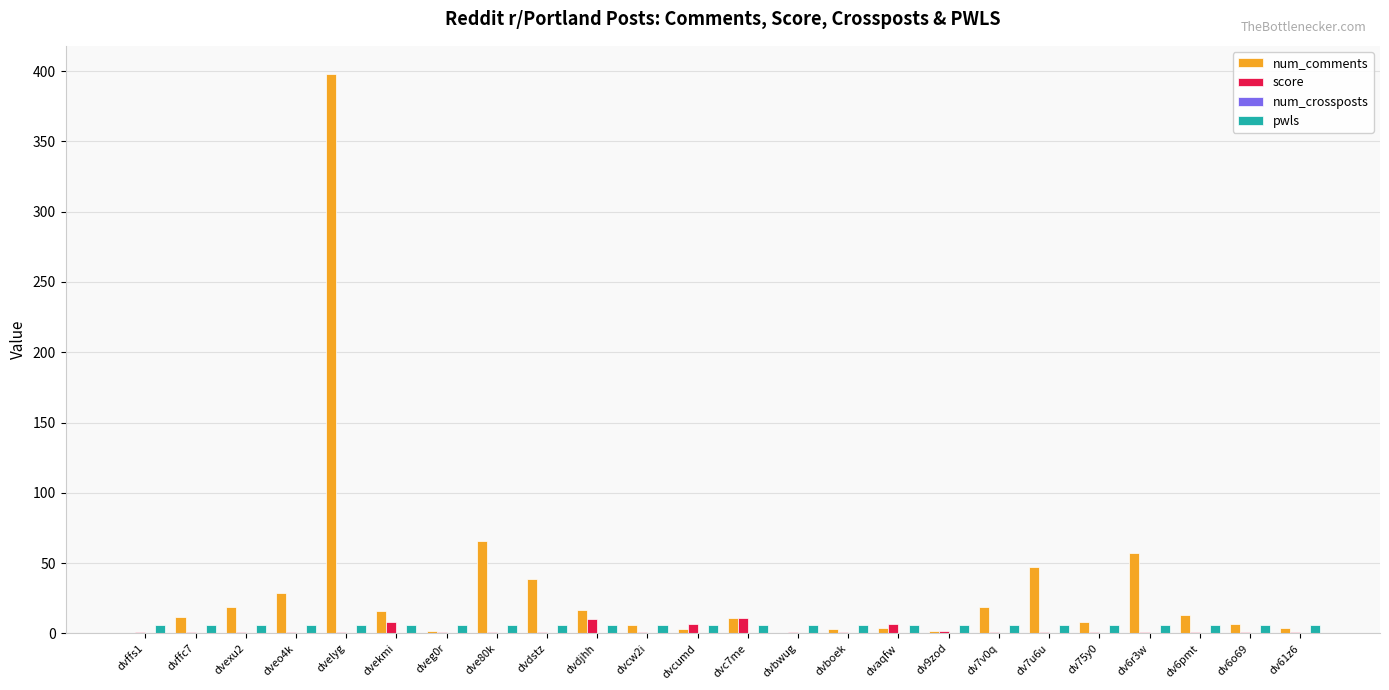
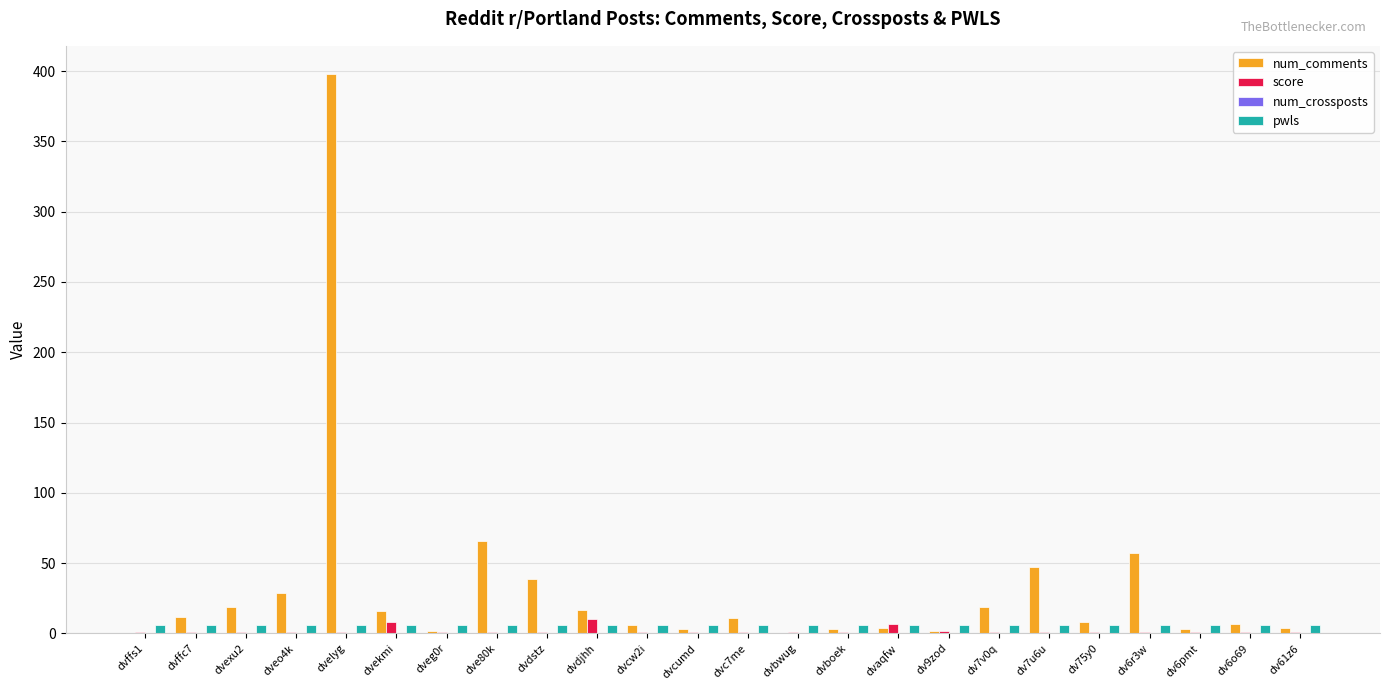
  {
    "num_comments": {
      "dvffs1": 0,
      "dvffc7": 12,
      "dvexu2": 19,
      "dveo4k": 29,
      "dvelyg": 398,
      "dvekmi": 16,
      "dveg0r": 2,
      "dve80k": 66,
      "dvdstz": 39,
      "dvdjhh": 17,
      "dvcw2i": 6,
      "dvcumd": 3,
      "dvc7me": 11,
      "dvbwug": 0,
      "dvboek": 3,
      "dvaqfw": 4,
      "dv9zod": 2,
      "dv7v0q": 19,
      "dv7u6u": 47,
      "dv75y0": 8,
      "dv6r3w": 57,
-     "dv6pmt": 13,
+     "dv6pmt": 3,
      "dv6o69": 7,
      "dv61z6": 4
    },
    "score": {
      "dvekmi": 8,
      "dvdjhh": 10,
-     "dvcumd": 7,
-     "dvc7me": 11,
+     "dvcumd": 1,
+     "dvc7me": 1,
      "dvaqfw": 7,
      "dv9zod": 2
    },
    "num_crossposts": {
      "dvffs1": 0,
      "dvffc7": 0,
      "dvexu2": 0,
      "dveo4k": 0,
      "dvelyg": 0,
      "dvekmi": 0,
      "dveg0r": 0,
      "dve80k": 0,
      "dvdstz": 0,
      "dvdjhh": 0,
      "dvcw2i": 0,
      "dvcumd": 0,
      "dvc7me": 0,
      "dvbwug": 0,
      "dvboek": 0,
      "dvaqfw": 0,
      "dv9zod": 0,
      "dv7v0q": 0,
      "dv7u6u": 0,
      "dv75y0": 0,
      "dv6r3w": 0,
      "dv6pmt": 0,
      "dv6o69": 0,
      "dv61z6": 0
    },
    "pwls": {
      "dvffs1": 6,
      "dvffc7": 6,
      "dvexu2": 6,
      "dveo4k": 6,
      "dvelyg": 6,
      "dvekmi": 6,
      "dveg0r": 6,
      "dve80k": 6,
      "dvdstz": 6,
      "dvdjhh": 6,
      "dvcw2i": 6,
      "dvcumd": 6,
      "dvc7me": 6,
      "dvbwug": 6,
      "dvboek": 6,
      "dvaqfw": 6,
      "dv9zod": 6,
      "dv7v0q": 6,
      "dv7u6u": 6,
      "dv75y0": 6,
      "dv6r3w": 6,
      "dv6pmt": 6,
      "dv6o69": 6,
      "dv61z6": 6
    }
  }
